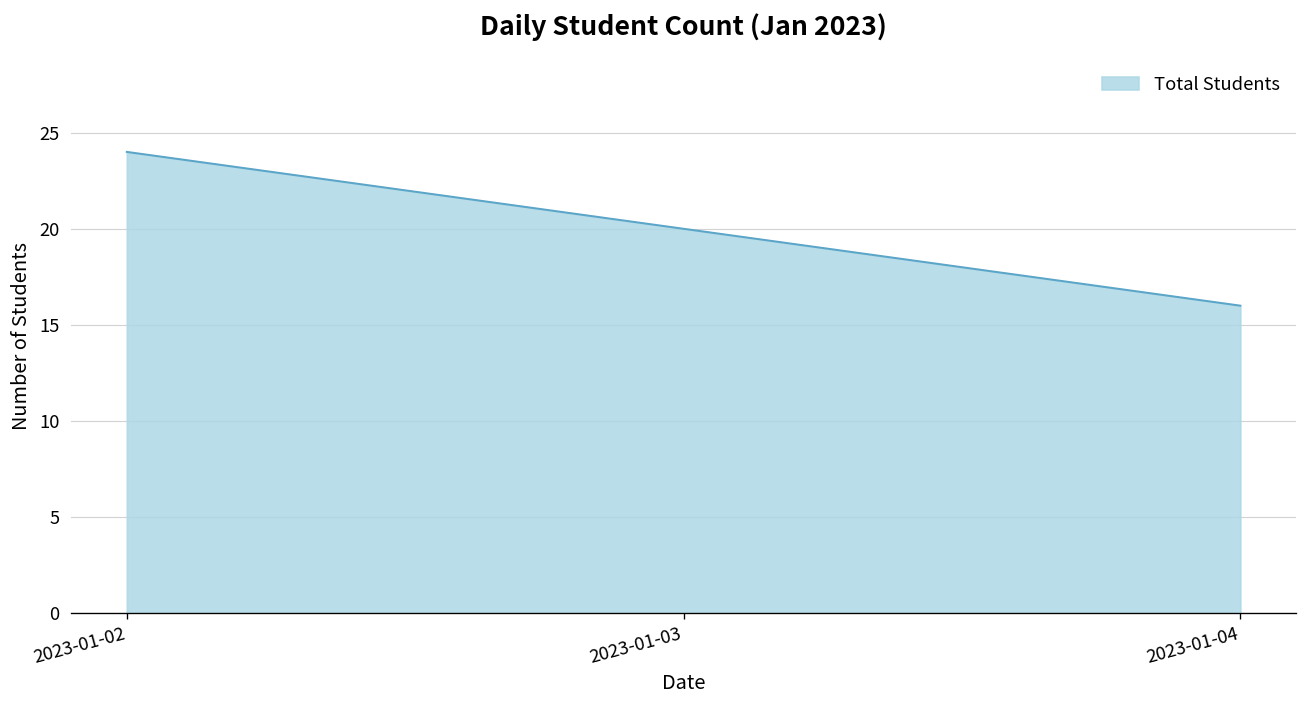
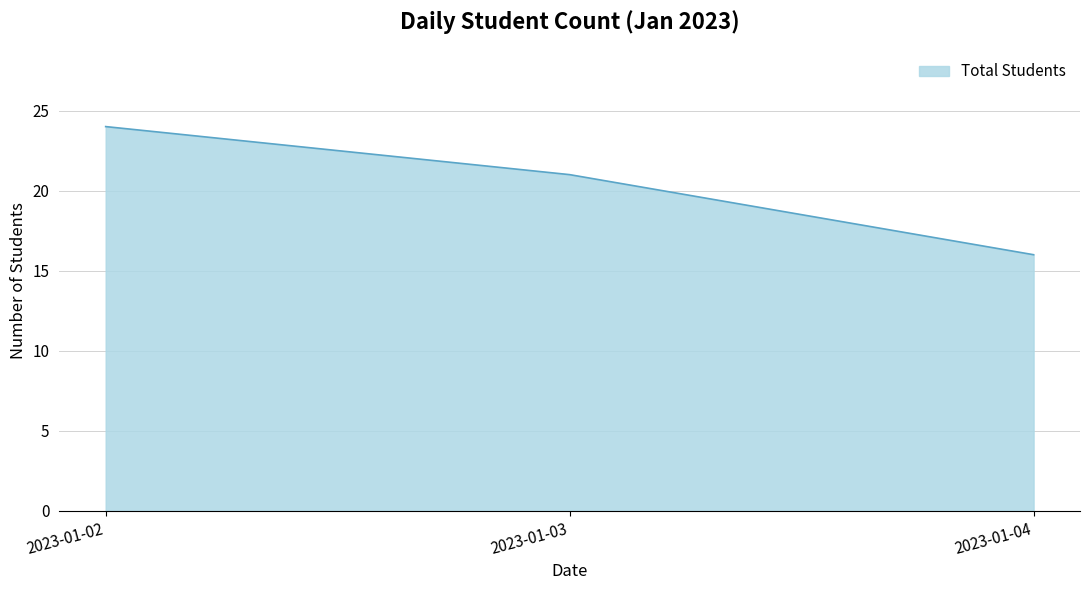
  {
    "2023-01-02": 24,
-   "2023-01-03": 20,
+   "2023-01-03": 21,
    "2023-01-04": 16
  }
